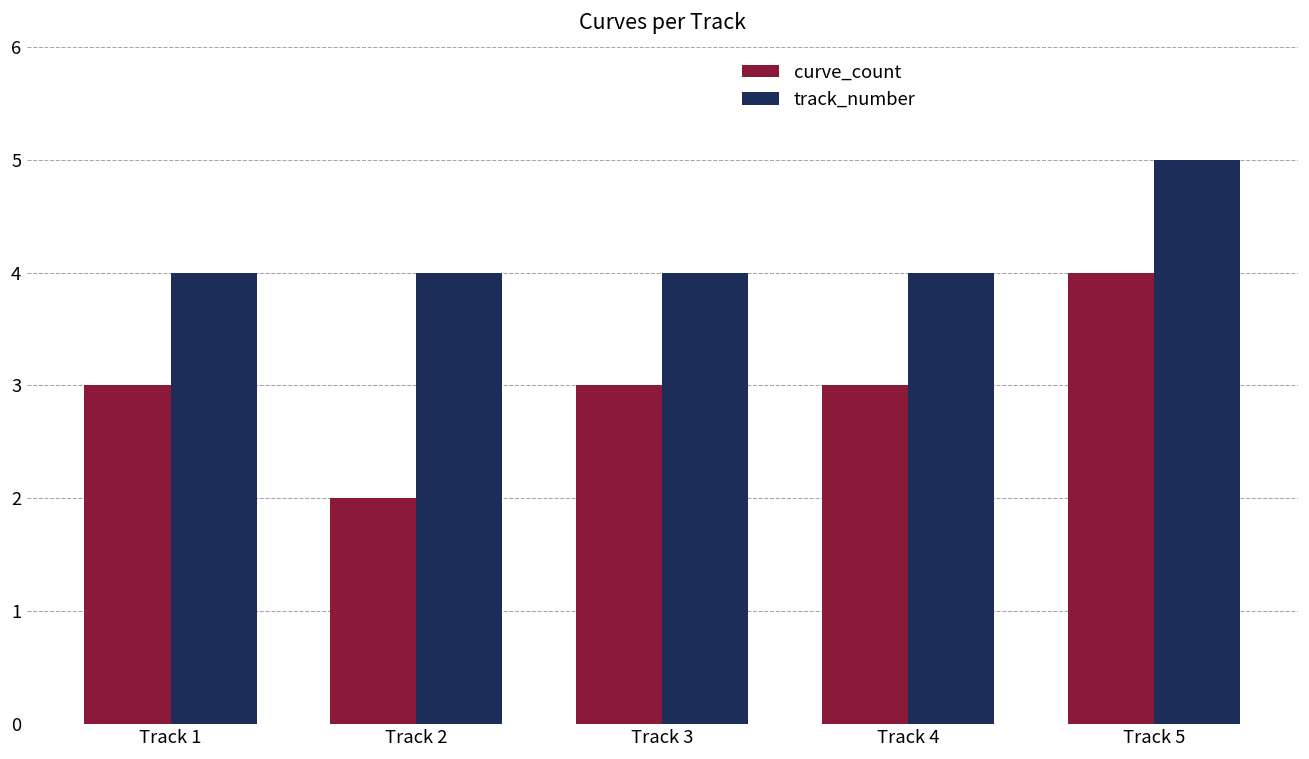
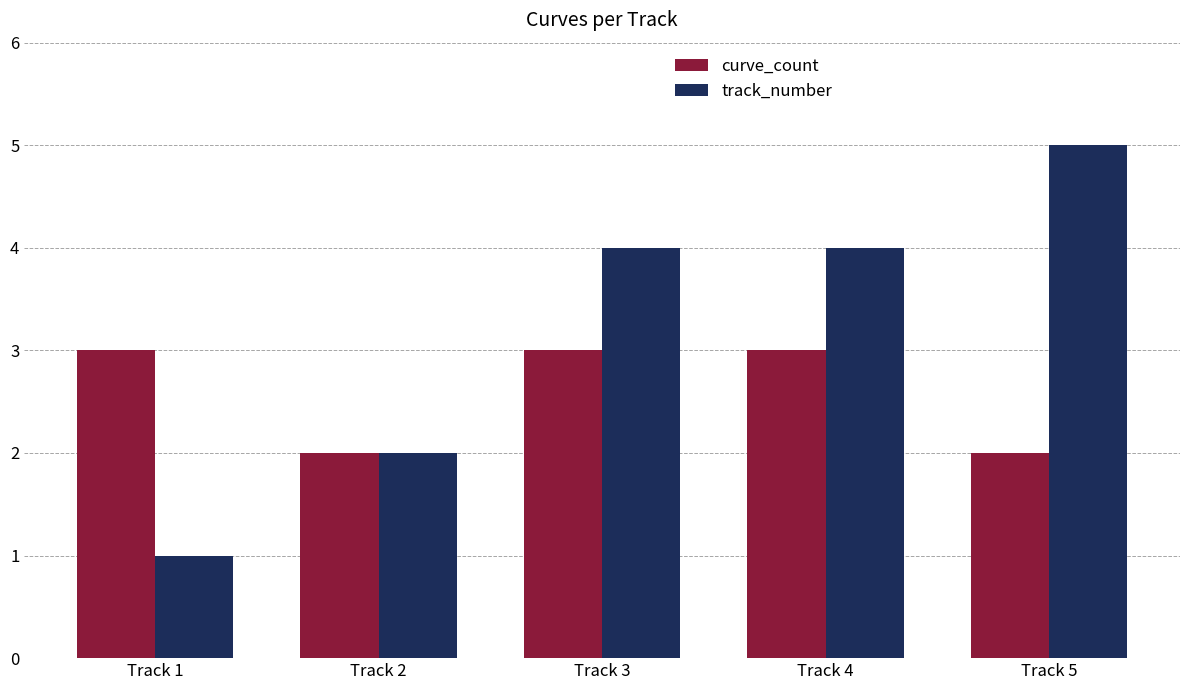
  {
    "curve_count": {
      "Track 1": 3,
      "Track 2": 2,
      "Track 3": 3,
      "Track 4": 3,
-     "Track 5": 4
+     "Track 5": 2
    },
    "track_number": {
-     "Track 1": 4,
-     "Track 2": 4,
+     "Track 1": 1,
+     "Track 2": 2,
      "Track 3": 4,
      "Track 4": 4,
      "Track 5": 5
    }
  }
